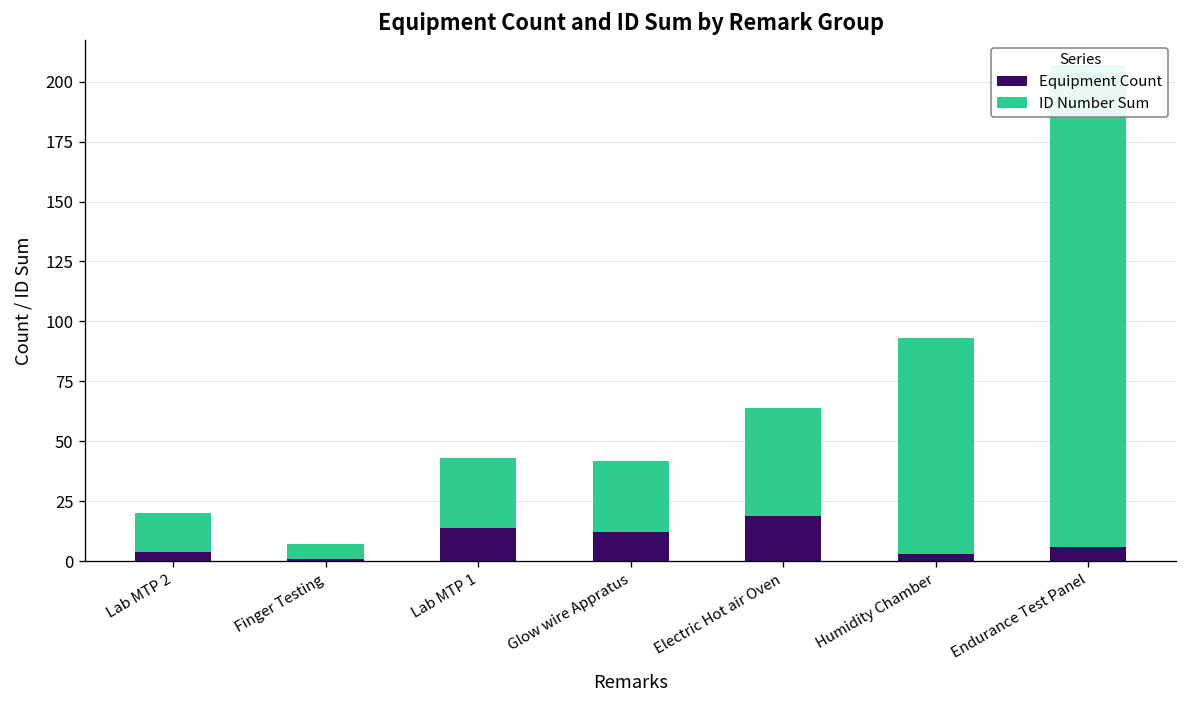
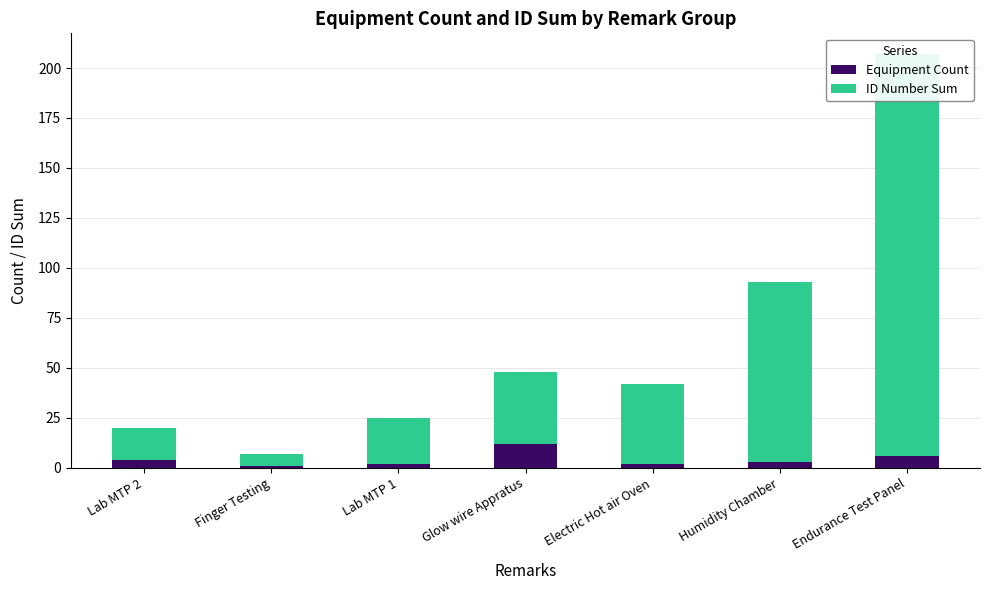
  {
    "Equipment Count": {
      "Lab MTP 2": 4,
-     "Lab MTP 1": 14,
+     "Lab MTP 1": 2,
      "Glow wire Appratus": 12,
-     "Electric Hot air Oven": 19,
+     "Electric Hot air Oven": 2,
      "Humidity Chamber": 3,
      "Endurance Test Panel": 6
    },
    "ID Number Sum": {
      "Lab MTP 2": 16,
      "Finger Testing": 6,
-     "Lab MTP 1": 29,
-     "Glow wire Appratus": 30,
-     "Electric Hot air Oven": 45,
+     "Lab MTP 1": 23,
+     "Glow wire Appratus": 36,
+     "Electric Hot air Oven": 40,
      "Humidity Chamber": 90
    }
  }
